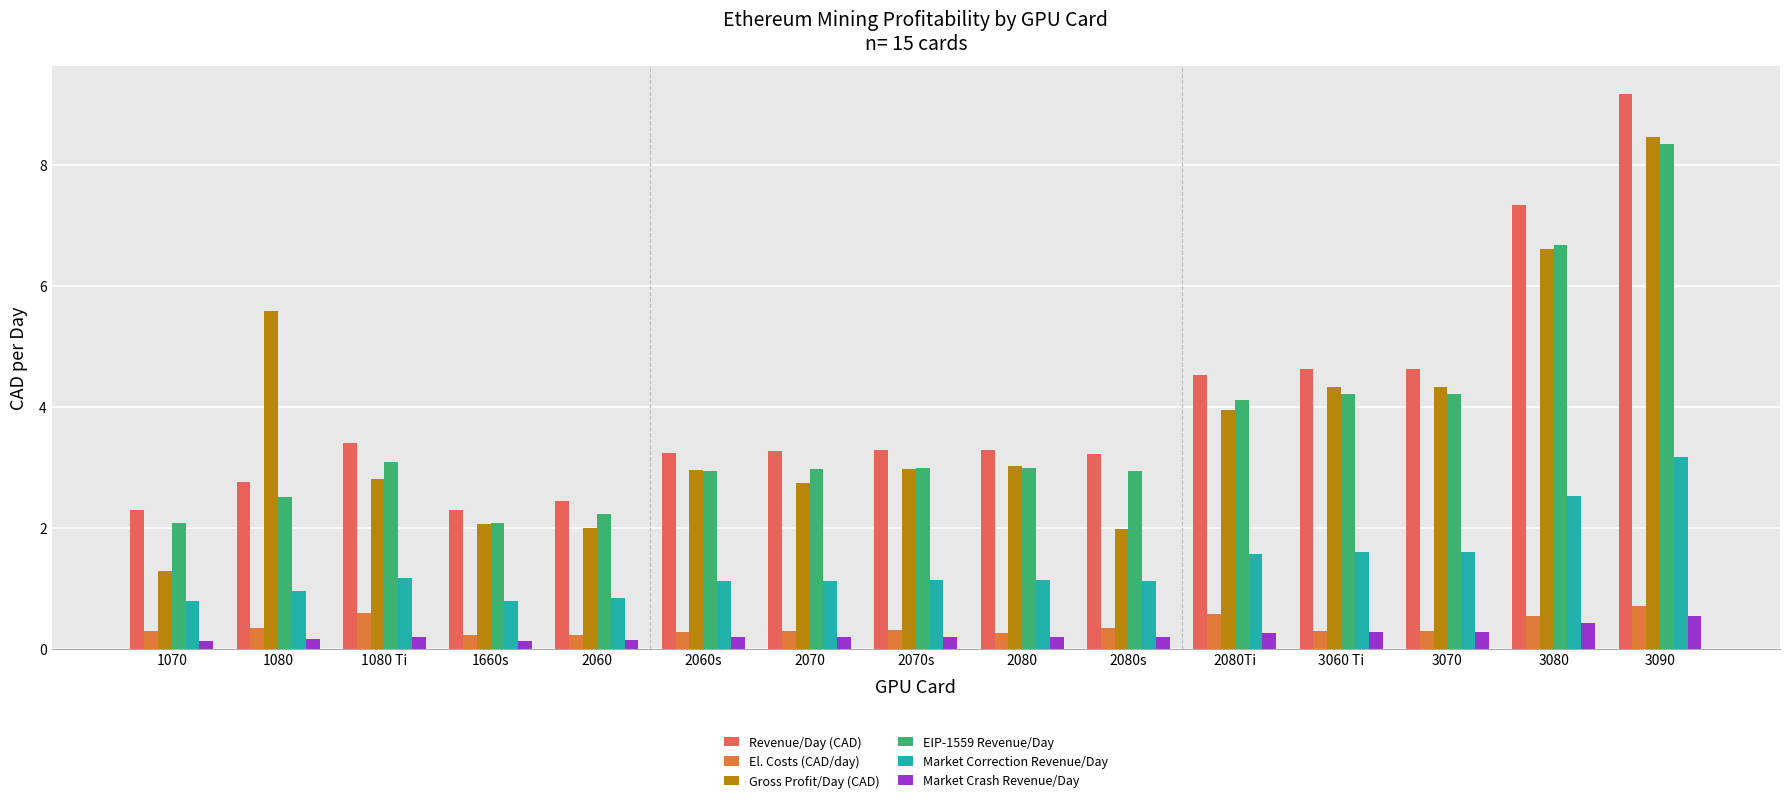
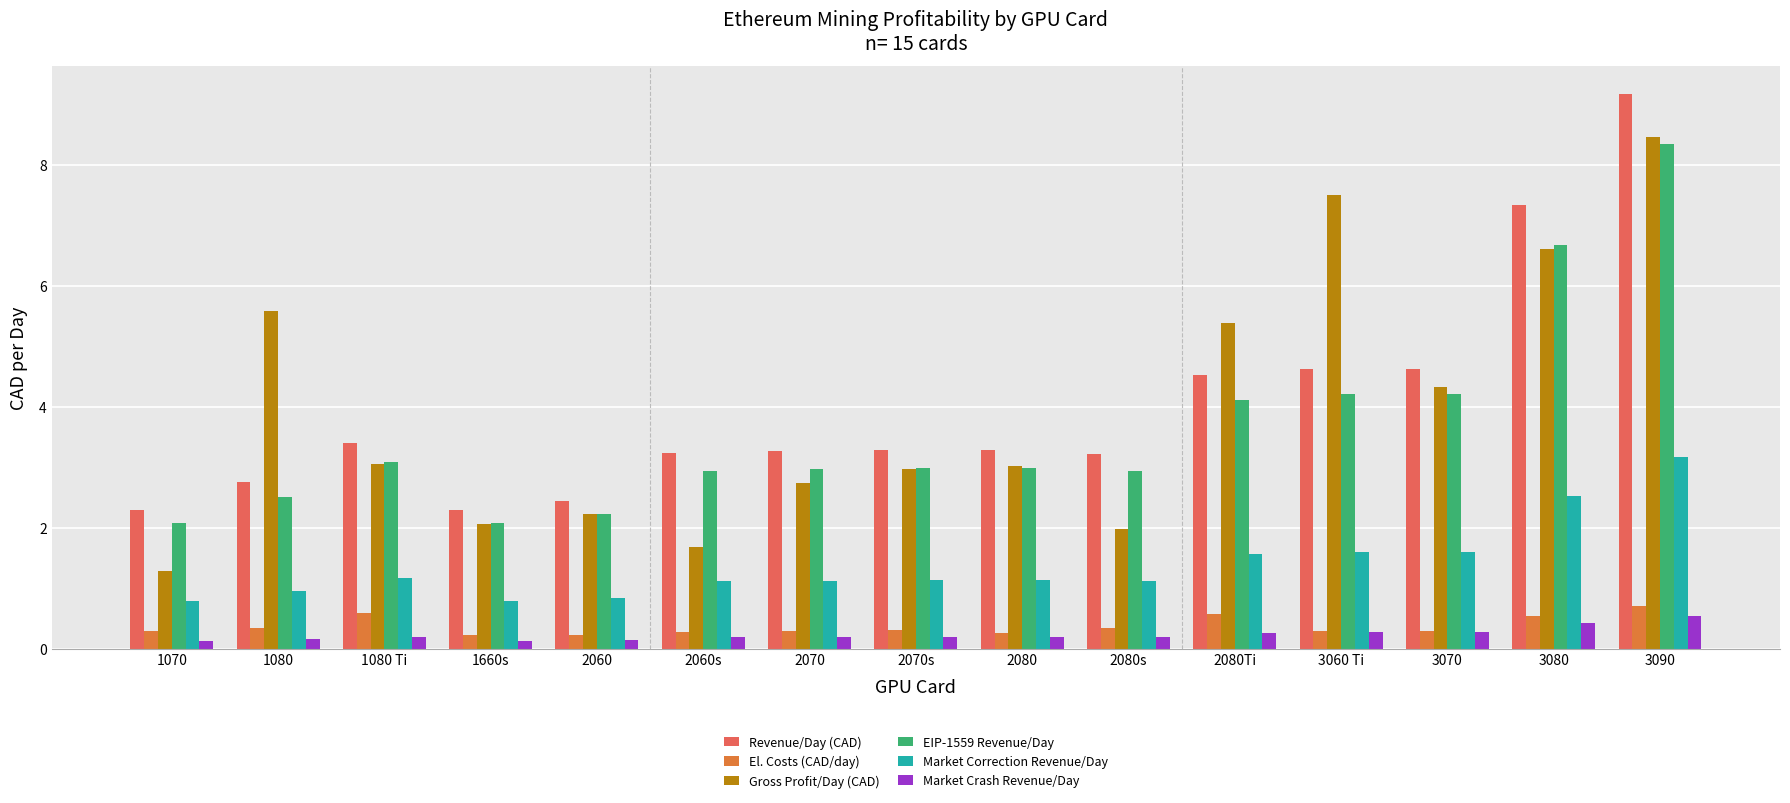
  {
    "Gross Profit/Day (CAD)": {
      "1070": 1.3,
      "1080": 5.6,
-     "1080 Ti": 2.8,
+     "1080 Ti": 3.0,
      "1660s": 2.1,
-     "2060": 2.0,
-     "2060s": 3.0,
+     "2060": 2.2,
+     "2060s": 1.7,
      "2070": 2.7,
      "2070s": 3.0,
      "2080": 3.0,
      "2080s": 2.0,
-     "2080Ti": 4.0,
-     "3060 Ti": 4.3,
+     "2080Ti": 5.4,
+     "3060 Ti": 7.5,
      "3070": 4.3,
      "3080": 6.6,
      "3090": 8.5
    },
    "EIP-1559 Revenue/Day": {
      "1070": 2.1,
      "1080": 2.5,
      "1080 Ti": 3.1,
      "1660s": 2.1,
      "2060": 2.2,
      "2060s": 2.9,
      "2070": 3.0,
      "2070s": 3.0,
      "2080": 3.0,
      "2080s": 2.9,
      "2080Ti": 4.1,
      "3060 Ti": 4.2,
      "3070": 4.2,
      "3080": 6.7,
      "3090": 8.3
    },
    "Market Correction Revenue/Day": {
      "1070": 0.8,
      "1080": 0.9,
      "1080 Ti": 1.2,
      "1660s": 0.8,
      "2060": 0.8,
      "2060s": 1.1,
      "2070": 1.1,
      "2070s": 1.1,
      "2080": 1.1,
      "2080s": 1.1,
      "2080Ti": 1.6,
      "3060 Ti": 1.6,
      "3070": 1.6,
      "3080": 2.5,
      "3090": 3.2
    },
    "Market Crash Revenue/Day": {
      "1070": 0.1,
      "1080": 0.2,
      "1080 Ti": 0.2,
      "1660s": 0.1,
      "2060": 0.1,
      "2060s": 0.2,
      "2070": 0.2,
      "2070s": 0.2,
      "2080": 0.2,
      "2080s": 0.2,
      "2080Ti": 0.3,
      "3060 Ti": 0.3,
      "3070": 0.3,
      "3080": 0.4,
      "3090": 0.5
    }
  }
